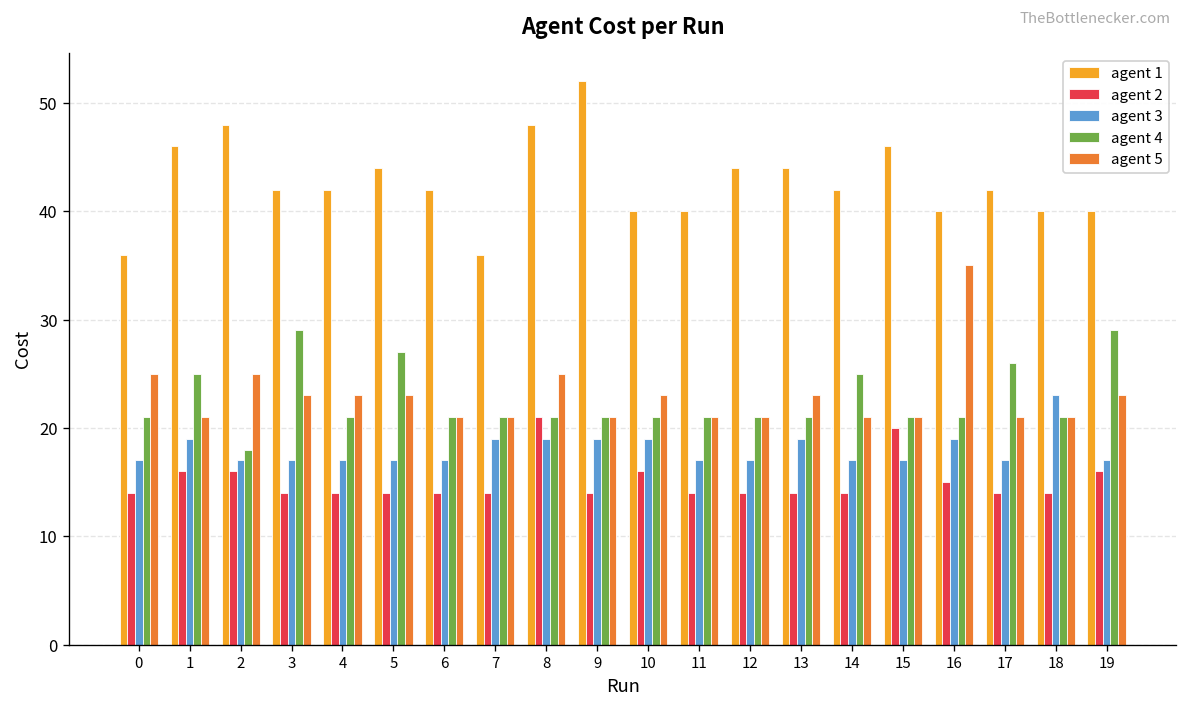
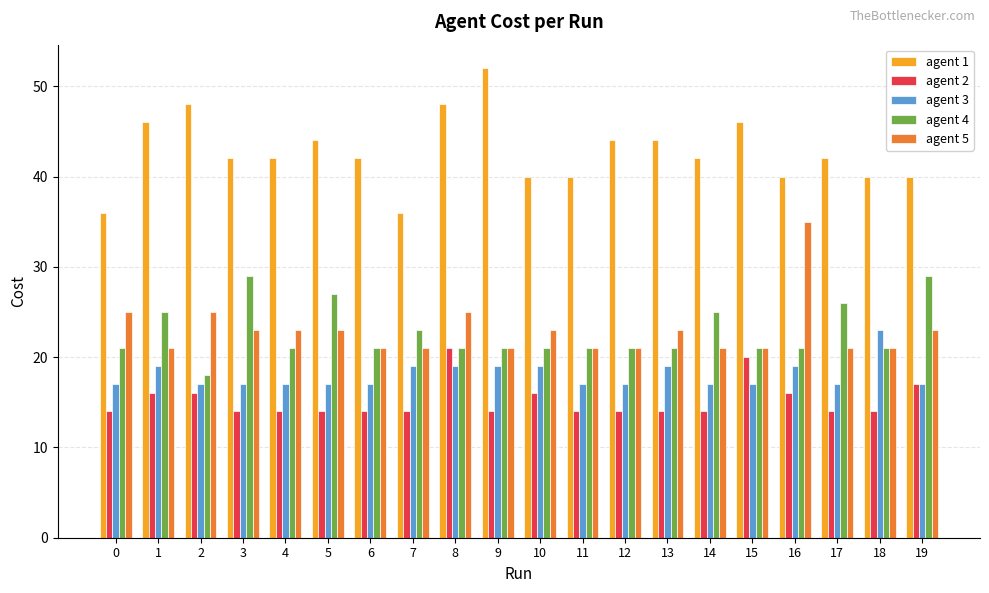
  {
    "agent 2": {
      "0": 14,
      "1": 16,
      "2": 16,
      "3": 14,
      "4": 14,
      "5": 14,
      "6": 14,
      "7": 14,
      "8": 21,
      "9": 14,
      "10": 16,
      "11": 14,
      "12": 14,
      "13": 14,
      "14": 14,
      "15": 20,
-     "16": 15,
+     "16": 16,
      "17": 14,
      "18": 14,
-     "19": 16
+     "19": 17
    },
    "agent 3": {
      "0": 17,
      "1": 19,
      "2": 17,
      "3": 17,
      "4": 17,
      "5": 17,
      "6": 17,
      "7": 19,
      "8": 19,
      "9": 19,
      "10": 19,
      "11": 17,
      "12": 17,
      "13": 19,
      "14": 17,
      "15": 17,
      "16": 19,
      "17": 17,
      "18": 23,
      "19": 17
    },
    "agent 4": {
      "0": 21,
      "1": 25,
      "2": 18,
      "3": 29,
      "4": 21,
      "5": 27,
      "6": 21,
-     "7": 21,
+     "7": 23,
      "8": 21,
      "9": 21,
      "10": 21,
      "11": 21,
      "12": 21,
      "13": 21,
      "14": 25,
      "15": 21,
      "16": 21,
      "17": 26,
      "18": 21,
      "19": 29
    }
  }
